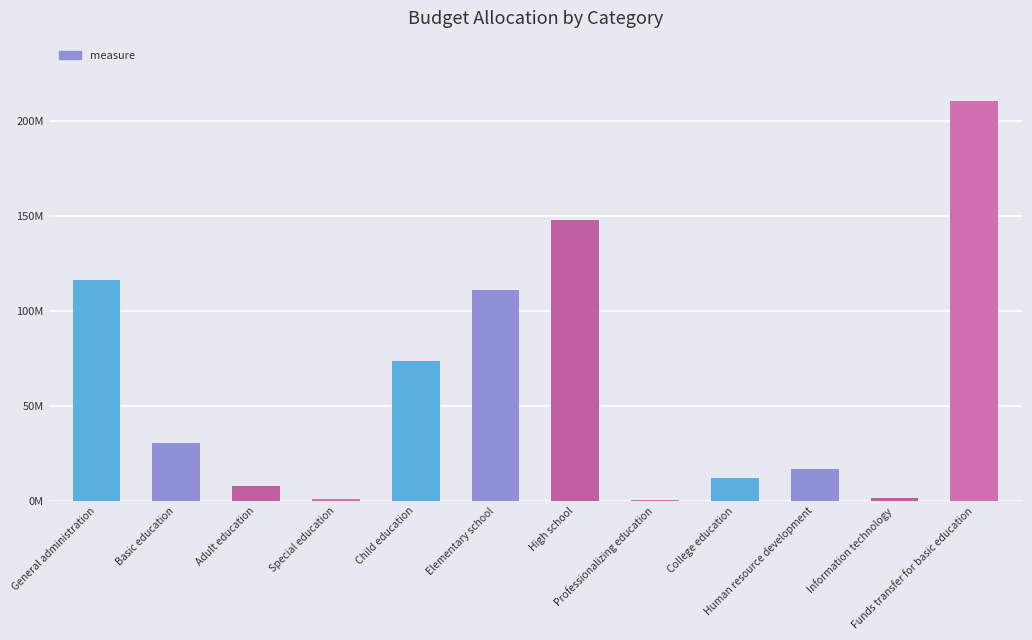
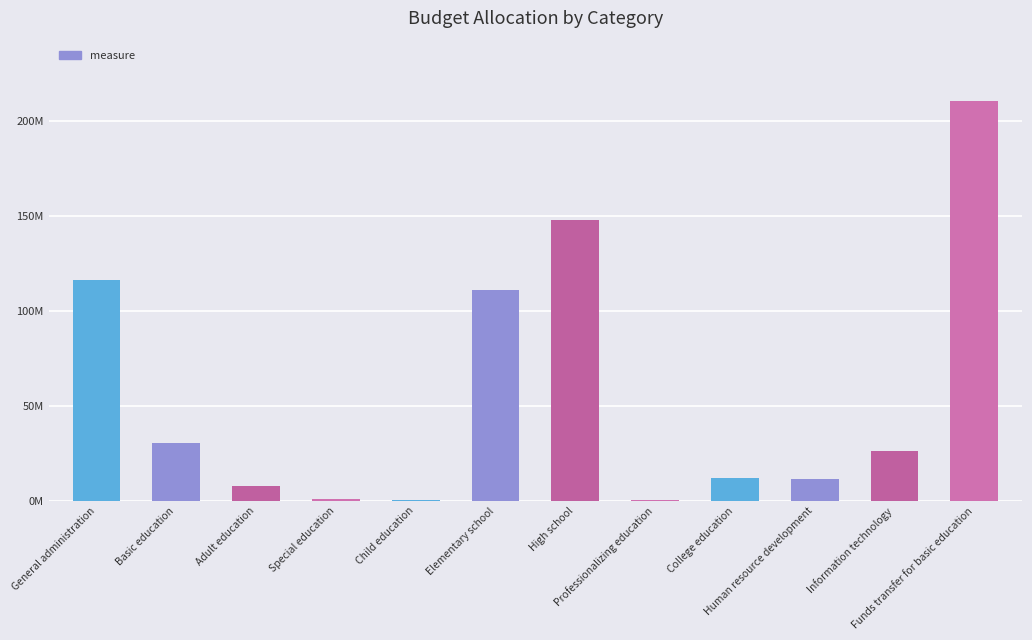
  {
    "General administration": 116000000,
    "Basic education": 30000000,
    "Adult education": 8000000,
-   "Child education": 73000000,
+   "Child education": 0,
    "Elementary school": 111000000,
    "High school": 147000000,
    "College education": 12000000,
-   "Human resource development": 17000000,
-   "Information technology": 2000000,
+   "Human resource development": 12000000,
+   "Information technology": 26000000,
    "Funds transfer for basic education": 210000000
  }
